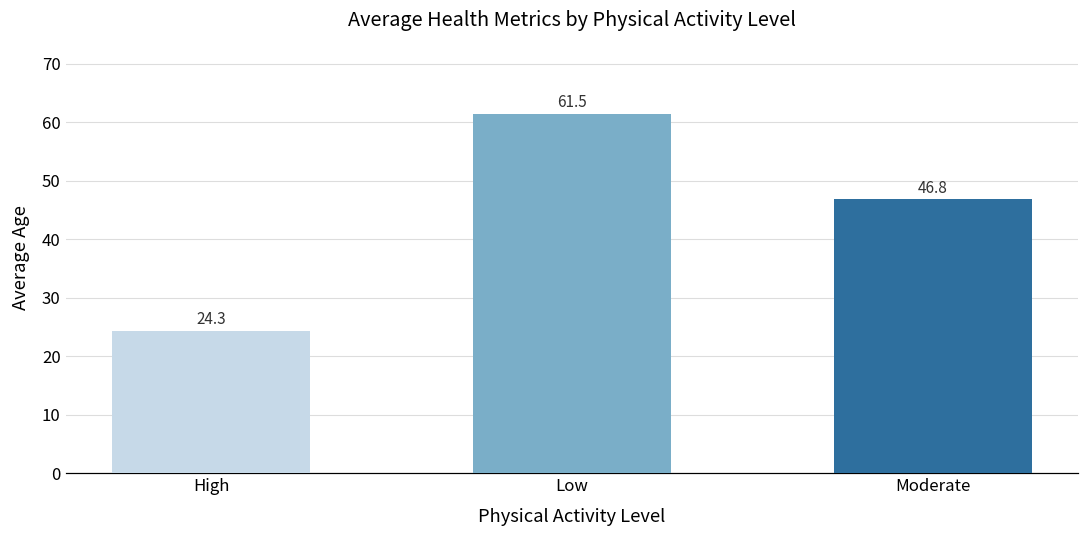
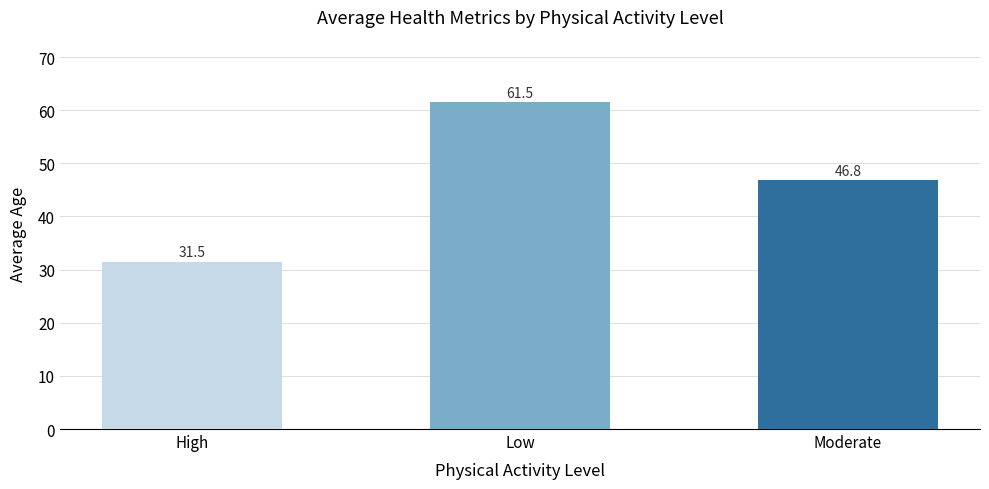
  {
-   "High": 24.3,
+   "High": 31.5,
    "Low": 61.5,
    "Moderate": 46.8
  }
